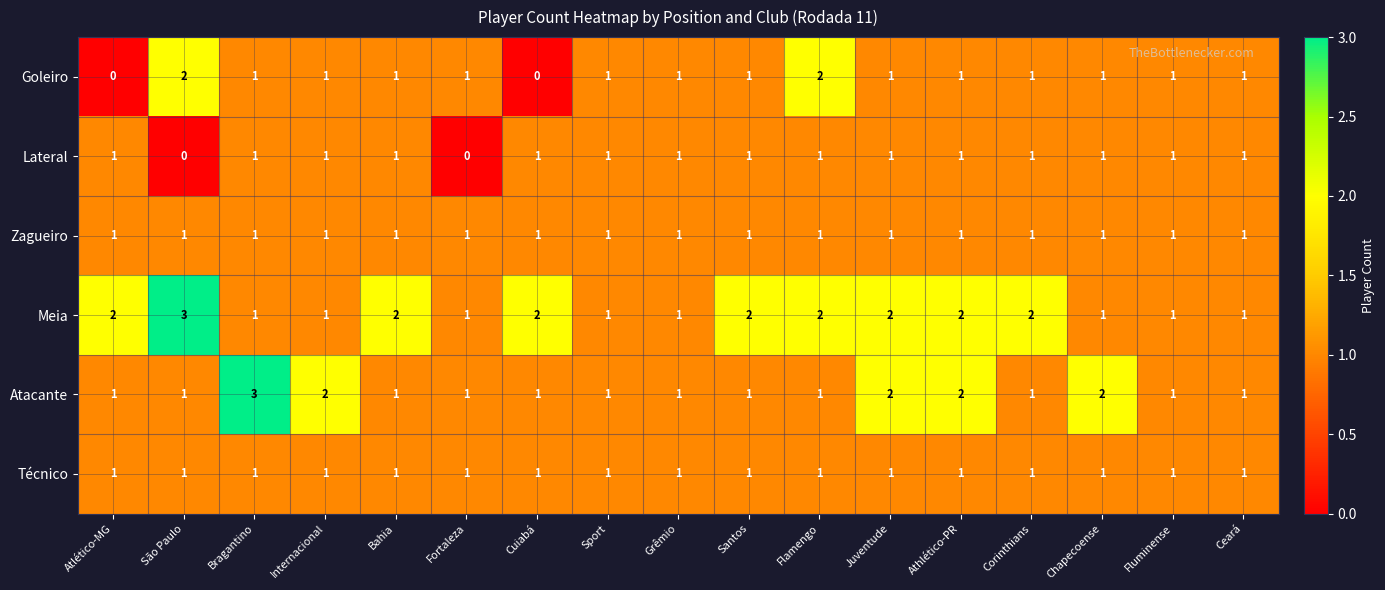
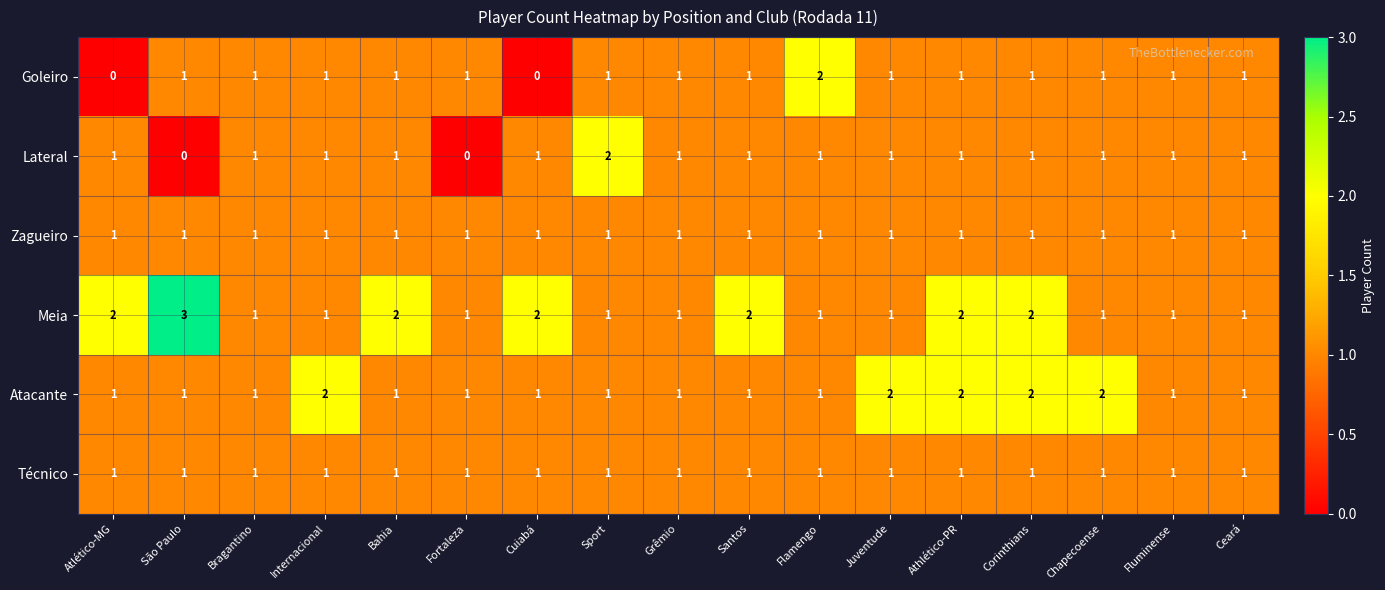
  {
    "Goleiro": {
      "Atlético-MG": 0,
-     "São Paulo": 2,
+     "São Paulo": 1,
      "Bragantino": 1,
      "Internacional": 1,
      "Bahia": 1,
      "Fortaleza": 1,
      "Cuiabá": 0,
      "Sport": 1,
      "Grêmio": 1,
      "Santos": 1,
      "Flamengo": 2,
      "Juventude": 1,
      "Athlético-PR": 1,
      "Corinthians": 1,
      "Chapecoense": 1,
      "Ceará": 1
    },
    "Lateral": {
      "Atlético-MG": 1,
      "São Paulo": 0,
      "Bragantino": 1,
      "Internacional": 1,
      "Bahia": 1,
      "Fortaleza": 0,
      "Cuiabá": 1,
-     "Sport": 1,
+     "Sport": 2,
      "Grêmio": 1,
      "Santos": 1,
      "Flamengo": 1,
      "Juventude": 1,
      "Athlético-PR": 1,
      "Corinthians": 1,
      "Chapecoense": 1,
      "Fluminense": 1,
      "Ceará": 1
    },
    "Zagueiro": {
      "Atlético-MG": 1,
      "São Paulo": 1,
      "Bragantino": 1,
      "Internacional": 1,
      "Bahia": 1,
      "Fortaleza": 1,
      "Cuiabá": 1,
      "Sport": 1,
      "Grêmio": 1,
      "Santos": 1,
      "Flamengo": 1,
      "Juventude": 1,
      "Athlético-PR": 1,
      "Corinthians": 1,
      "Chapecoense": 1,
      "Fluminense": 1,
      "Ceará": 1
    },
    "Meia": {
      "Atlético-MG": 2,
      "São Paulo": 3,
      "Bragantino": 1,
      "Internacional": 1,
      "Bahia": 2,
      "Fortaleza": 1,
      "Cuiabá": 2,
      "Sport": 1,
      "Grêmio": 1,
      "Santos": 2,
-     "Flamengo": 2,
-     "Juventude": 2,
+     "Flamengo": 1,
+     "Juventude": 1,
      "Athlético-PR": 2,
      "Corinthians": 2,
      "Chapecoense": 1,
      "Fluminense": 1,
      "Ceará": 1
    },
    "Atacante": {
      "Atlético-MG": 1,
      "São Paulo": 1,
-     "Bragantino": 3,
+     "Bragantino": 1,
      "Internacional": 2,
      "Bahia": 1,
      "Fortaleza": 1,
      "Cuiabá": 1,
      "Sport": 1,
      "Grêmio": 1,
      "Santos": 1,
      "Flamengo": 1,
      "Juventude": 2,
      "Athlético-PR": 2,
-     "Corinthians": 1,
+     "Corinthians": 2,
      "Chapecoense": 2,
      "Fluminense": 1,
      "Ceará": 1
    },
    "Técnico": {
      "Atlético-MG": 1,
      "São Paulo": 1,
      "Bragantino": 1,
      "Internacional": 1,
      "Bahia": 1,
      "Fortaleza": 1,
      "Cuiabá": 1,
      "Sport": 1,
      "Grêmio": 1,
      "Santos": 1,
      "Flamengo": 1,
      "Juventude": 1,
      "Athlético-PR": 1,
      "Corinthians": 1,
      "Chapecoense": 1,
      "Fluminense": 1,
      "Ceará": 1
    }
  }
